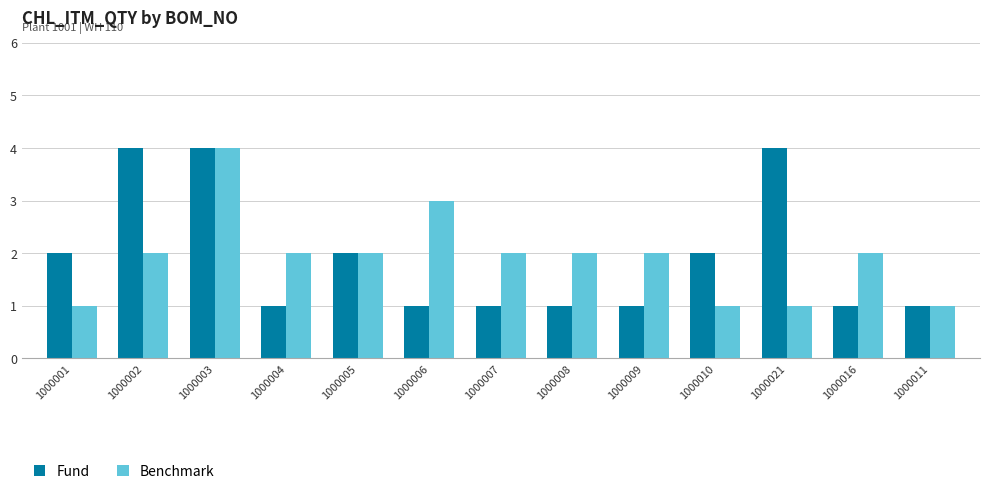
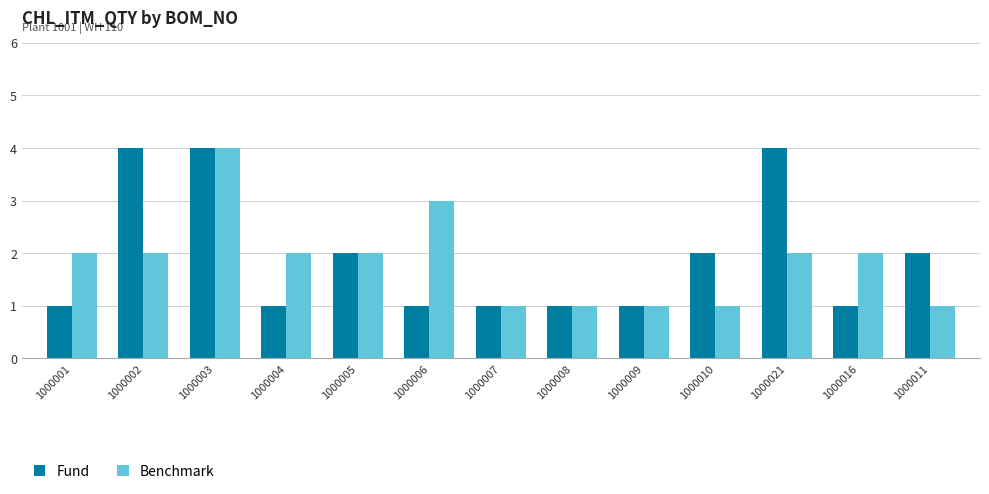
  {
    "Fund": {
-     "1000001": 2,
+     "1000001": 1,
      "1000002": 4,
      "1000003": 4,
      "1000004": 1,
      "1000005": 2,
      "1000006": 1,
      "1000007": 1,
      "1000008": 1,
      "1000009": 1,
      "1000010": 2,
      "1000021": 4,
      "1000016": 1,
-     "1000011": 1
+     "1000011": 2
    },
    "Benchmark": {
-     "1000001": 1,
+     "1000001": 2,
      "1000002": 2,
      "1000003": 4,
      "1000004": 2,
      "1000005": 2,
      "1000006": 3,
-     "1000007": 2,
-     "1000008": 2,
-     "1000009": 2,
+     "1000007": 1,
+     "1000008": 1,
+     "1000009": 1,
      "1000010": 1,
-     "1000021": 1,
+     "1000021": 2,
      "1000016": 2,
      "1000011": 1
    }
  }
